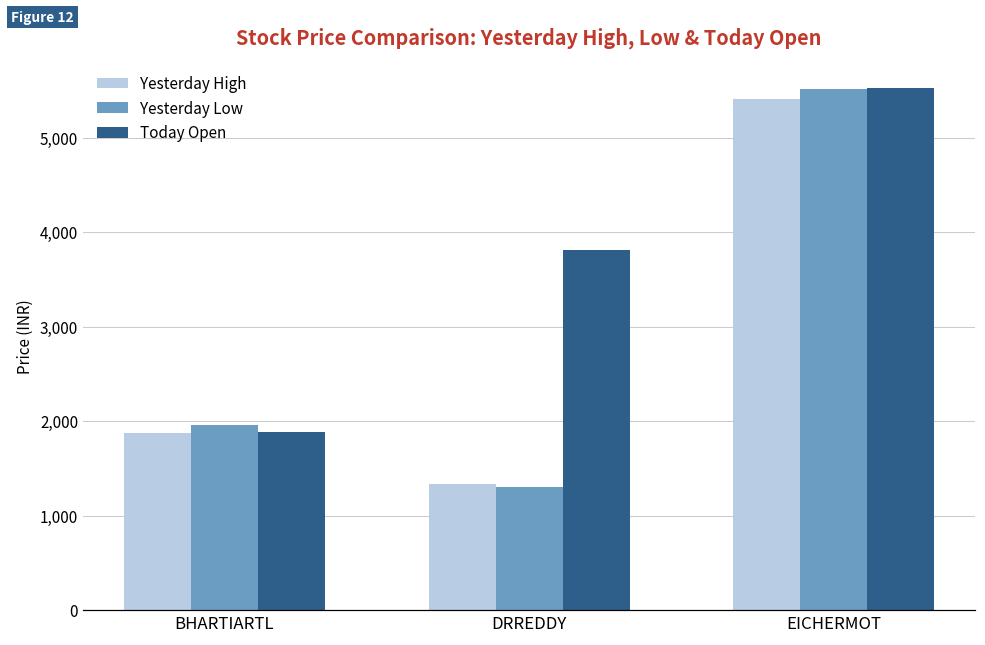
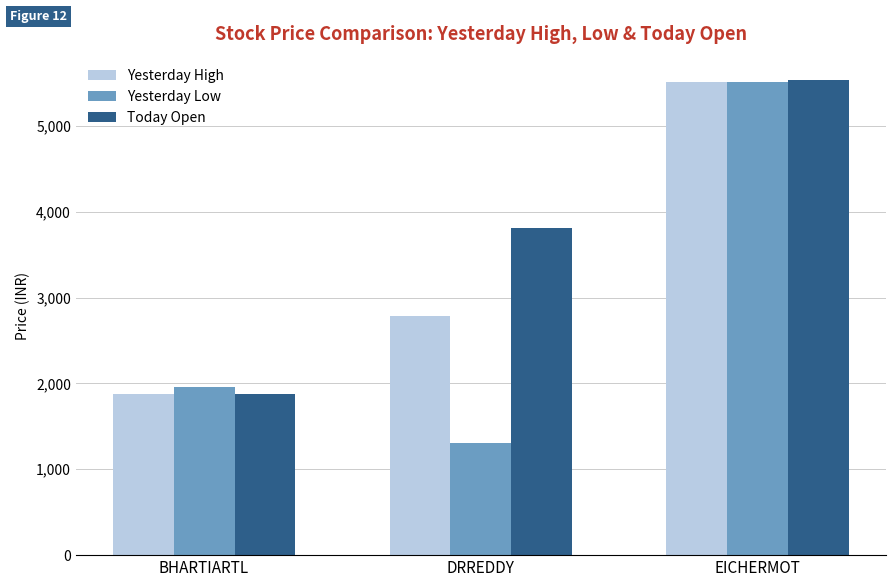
  {
    "Yesterday High": {
      "BHARTIARTL": "1,900",
-     "DRREDDY": "1,300",
-     "EICHERMOT": "5,400"
+     "DRREDDY": "2,800",
+     "EICHERMOT": "5,500"
    },
    "Yesterday Low": {
      "BHARTIARTL": "2,000",
      "DRREDDY": "1,300",
      "EICHERMOT": "5,500"
    },
    "Today Open": {
      "BHARTIARTL": "1,900",
      "DRREDDY": "3,800",
      "EICHERMOT": "5,500"
    }
  }
